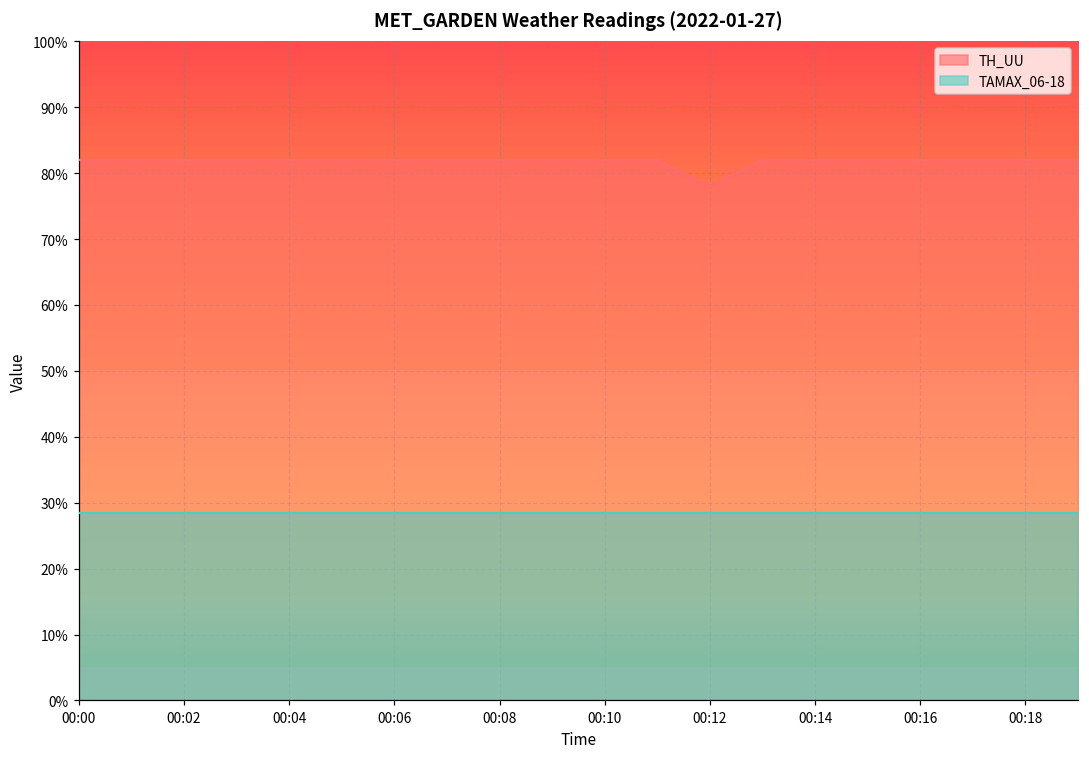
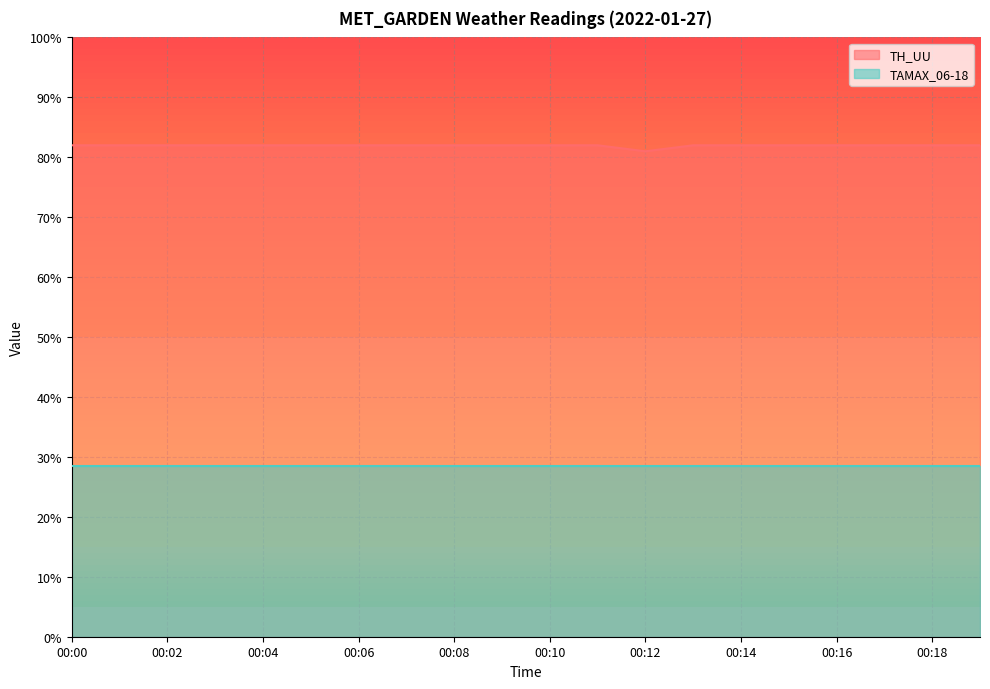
  {
    "TH_UU": {
      "00:00": "82%",
      "00:02": "82%",
      "00:04": "82%",
      "00:06": "82%",
      "00:08": "82%",
      "00:10": "82%",
-     "00:12": "78%",
+     "00:12": "81%",
      "00:14": "82%",
      "00:16": "82%",
      "00:18": "82%"
    },
    "TAMAX_06-18": {
      "00:00": "29%",
      "00:02": "29%",
      "00:04": "29%",
      "00:06": "29%",
      "00:08": "29%",
      "00:10": "29%",
      "00:12": "29%",
      "00:14": "29%",
      "00:16": "29%",
      "00:18": "29%"
    }
  }
